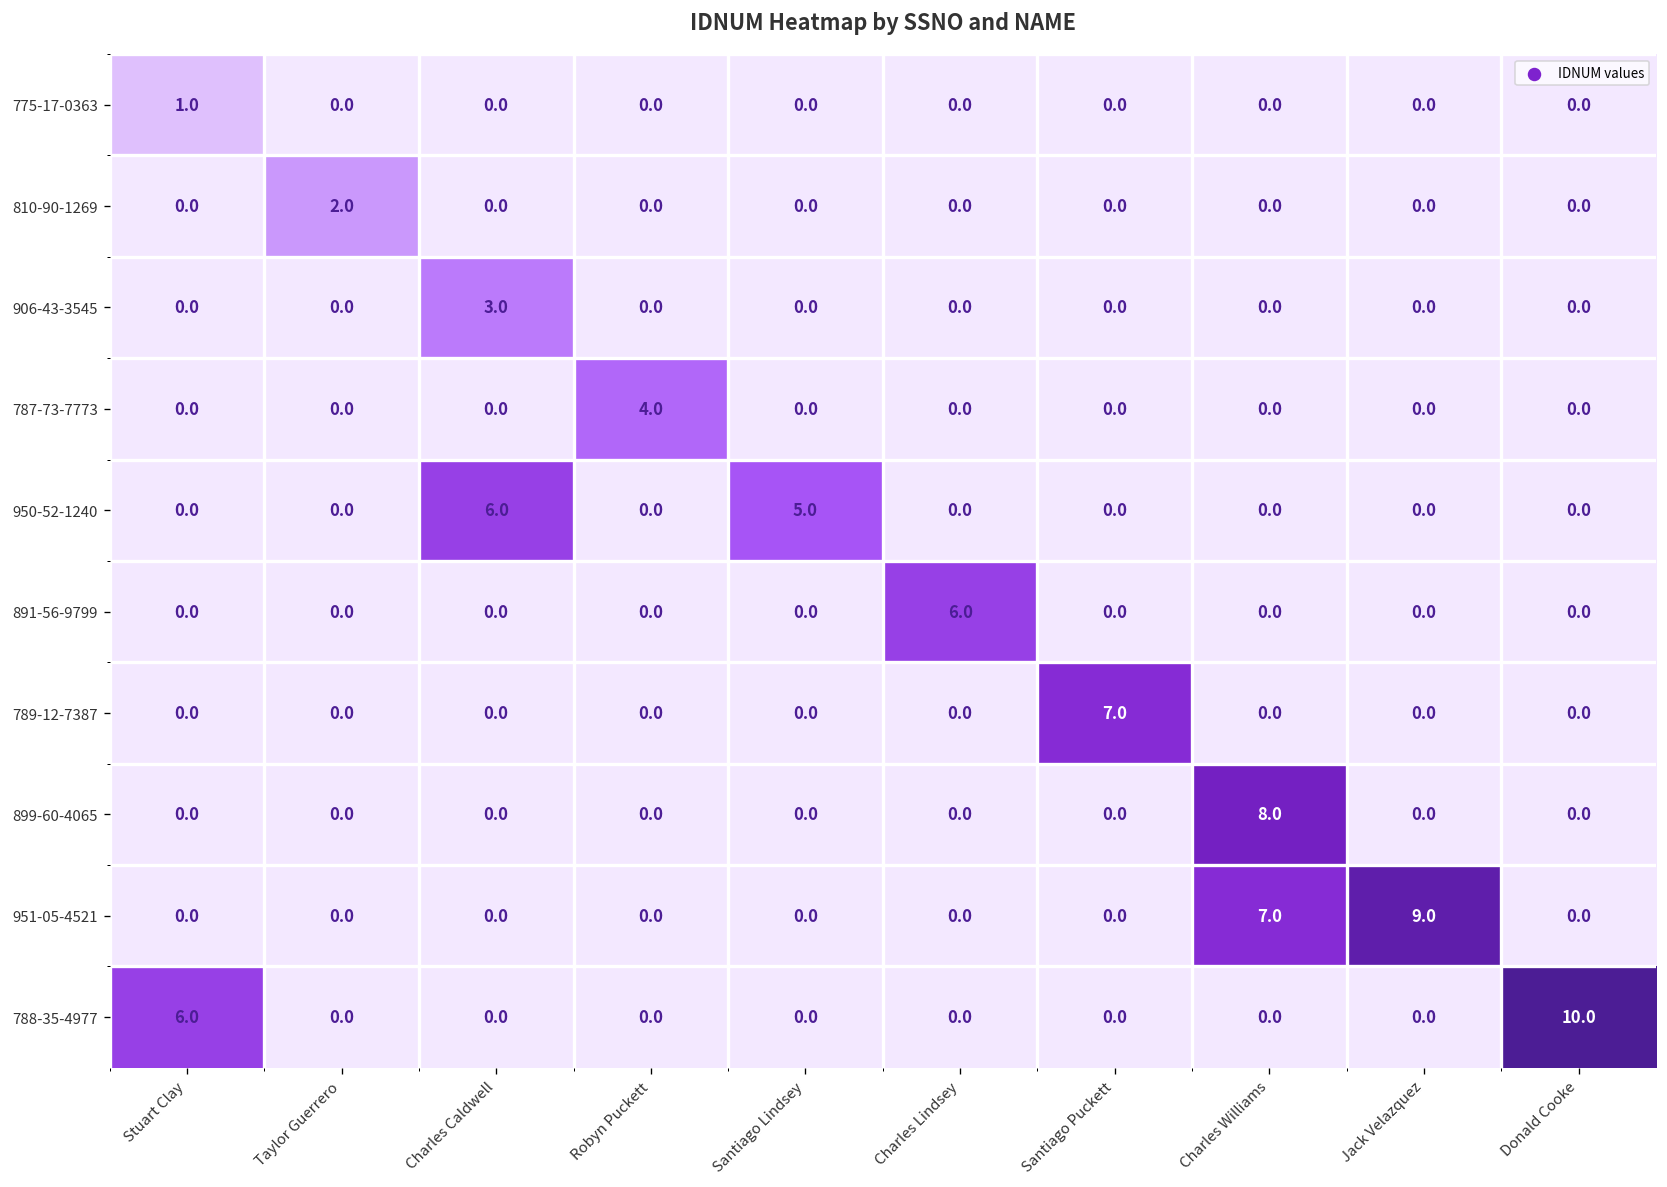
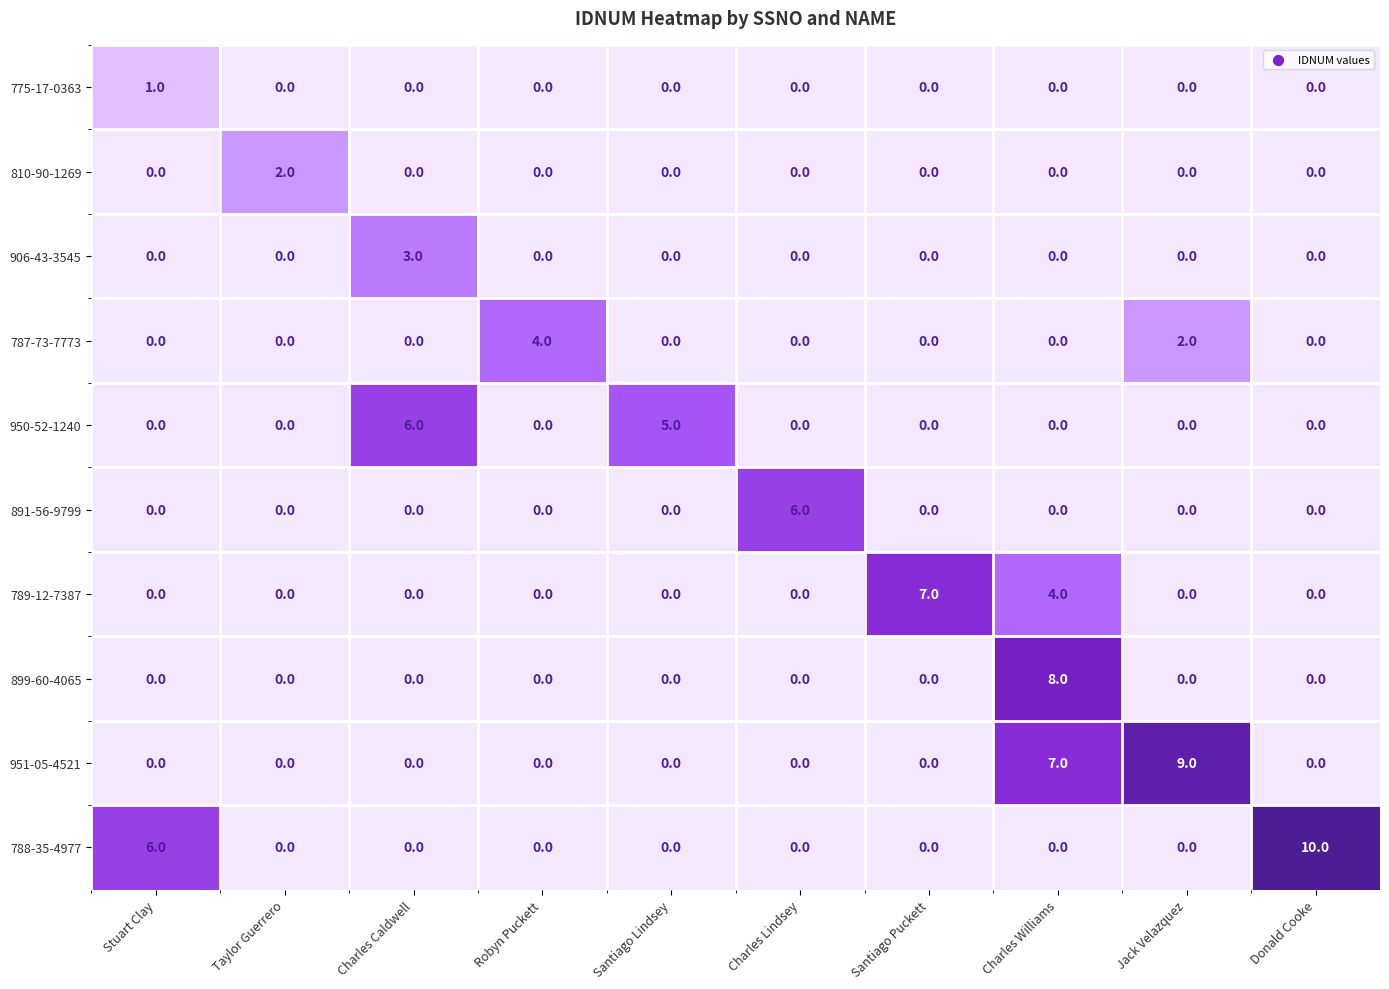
  {
    "775-17-0363": {
      "Stuart Clay": 1.0,
      "Taylor Guerrero": 0.0,
      "Charles Caldwell": 0.0,
      "Robyn Puckett": 0.0,
      "Santiago Lindsey": 0.0,
      "Charles Lindsey": 0.0,
      "Santiago Puckett": 0.0,
      "Charles Williams": 0.0,
      "Jack Velazquez": 0.0,
      "Donald Cooke": 0.0
    },
    "810-90-1269": {
      "Stuart Clay": 0.0,
      "Taylor Guerrero": 2.0,
      "Charles Caldwell": 0.0,
      "Robyn Puckett": 0.0,
      "Santiago Lindsey": 0.0,
      "Charles Lindsey": 0.0,
      "Santiago Puckett": 0.0,
      "Charles Williams": 0.0,
      "Jack Velazquez": 0.0,
      "Donald Cooke": 0.0
    },
    "906-43-3545": {
      "Stuart Clay": 0.0,
      "Taylor Guerrero": 0.0,
      "Charles Caldwell": 3.0,
      "Robyn Puckett": 0.0,
      "Santiago Lindsey": 0.0,
      "Charles Lindsey": 0.0,
      "Santiago Puckett": 0.0,
      "Charles Williams": 0.0,
      "Jack Velazquez": 0.0,
      "Donald Cooke": 0.0
    },
    "787-73-7773": {
      "Stuart Clay": 0.0,
      "Taylor Guerrero": 0.0,
      "Charles Caldwell": 0.0,
      "Robyn Puckett": 4.0,
      "Santiago Lindsey": 0.0,
      "Charles Lindsey": 0.0,
      "Santiago Puckett": 0.0,
      "Charles Williams": 0.0,
-     "Jack Velazquez": 0.0,
+     "Jack Velazquez": 2.0,
      "Donald Cooke": 0.0
    },
    "950-52-1240": {
      "Stuart Clay": 0.0,
      "Taylor Guerrero": 0.0,
      "Charles Caldwell": 6.0,
      "Robyn Puckett": 0.0,
      "Santiago Lindsey": 5.0,
      "Charles Lindsey": 0.0,
      "Santiago Puckett": 0.0,
      "Charles Williams": 0.0,
      "Jack Velazquez": 0.0,
      "Donald Cooke": 0.0
    },
    "891-56-9799": {
      "Stuart Clay": 0.0,
      "Taylor Guerrero": 0.0,
      "Charles Caldwell": 0.0,
      "Robyn Puckett": 0.0,
      "Santiago Lindsey": 0.0,
      "Charles Lindsey": 6.0,
      "Santiago Puckett": 0.0,
      "Charles Williams": 0.0,
      "Jack Velazquez": 0.0,
      "Donald Cooke": 0.0
    },
    "789-12-7387": {
      "Stuart Clay": 0.0,
      "Taylor Guerrero": 0.0,
      "Charles Caldwell": 0.0,
      "Robyn Puckett": 0.0,
      "Santiago Lindsey": 0.0,
      "Charles Lindsey": 0.0,
      "Santiago Puckett": 7.0,
-     "Charles Williams": 0.0,
+     "Charles Williams": 4.0,
      "Jack Velazquez": 0.0,
      "Donald Cooke": 0.0
    },
    "899-60-4065": {
      "Stuart Clay": 0.0,
      "Taylor Guerrero": 0.0,
      "Charles Caldwell": 0.0,
      "Robyn Puckett": 0.0,
      "Santiago Lindsey": 0.0,
      "Charles Lindsey": 0.0,
      "Santiago Puckett": 0.0,
      "Charles Williams": 8.0,
      "Jack Velazquez": 0.0,
      "Donald Cooke": 0.0
    },
    "951-05-4521": {
      "Stuart Clay": 0.0,
      "Taylor Guerrero": 0.0,
      "Charles Caldwell": 0.0,
      "Robyn Puckett": 0.0,
      "Santiago Lindsey": 0.0,
      "Charles Lindsey": 0.0,
      "Santiago Puckett": 0.0,
      "Charles Williams": 7.0,
      "Jack Velazquez": 9.0,
      "Donald Cooke": 0.0
    },
    "788-35-4977": {
      "Stuart Clay": 6.0,
      "Taylor Guerrero": 0.0,
      "Charles Caldwell": 0.0,
      "Robyn Puckett": 0.0,
      "Santiago Lindsey": 0.0,
      "Charles Lindsey": 0.0,
      "Santiago Puckett": 0.0,
      "Charles Williams": 0.0,
      "Jack Velazquez": 0.0,
      "Donald Cooke": 10.0
    }
  }
